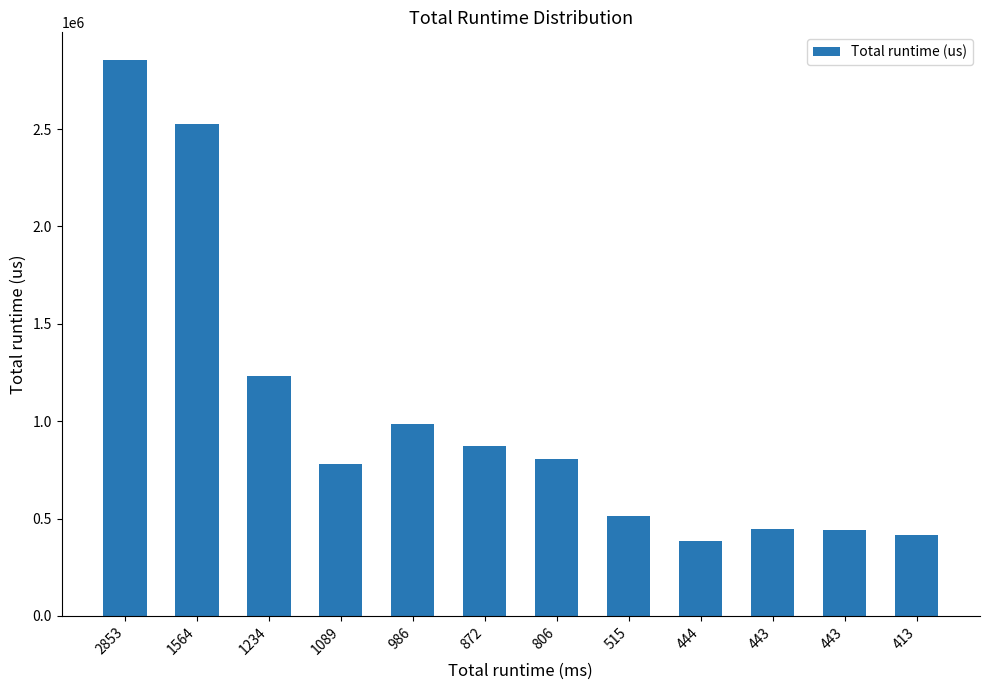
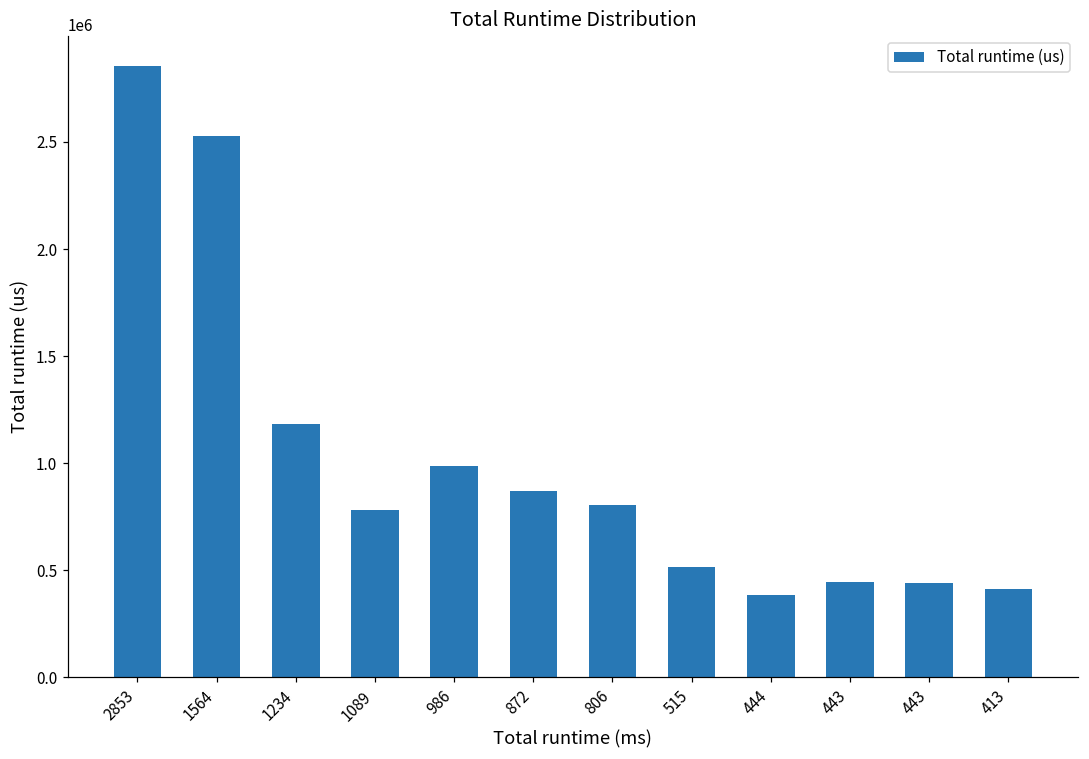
  {
    "2853": 2850000,
    "1564": 2530000,
-   "1234": 1230000,
+   "1234": 1180000,
    "1089": 780000,
    "986": 990000,
    "872": 870000,
    "806": 810000,
    "515": 520000,
    "444": 380000,
    "413": 410000
  }
